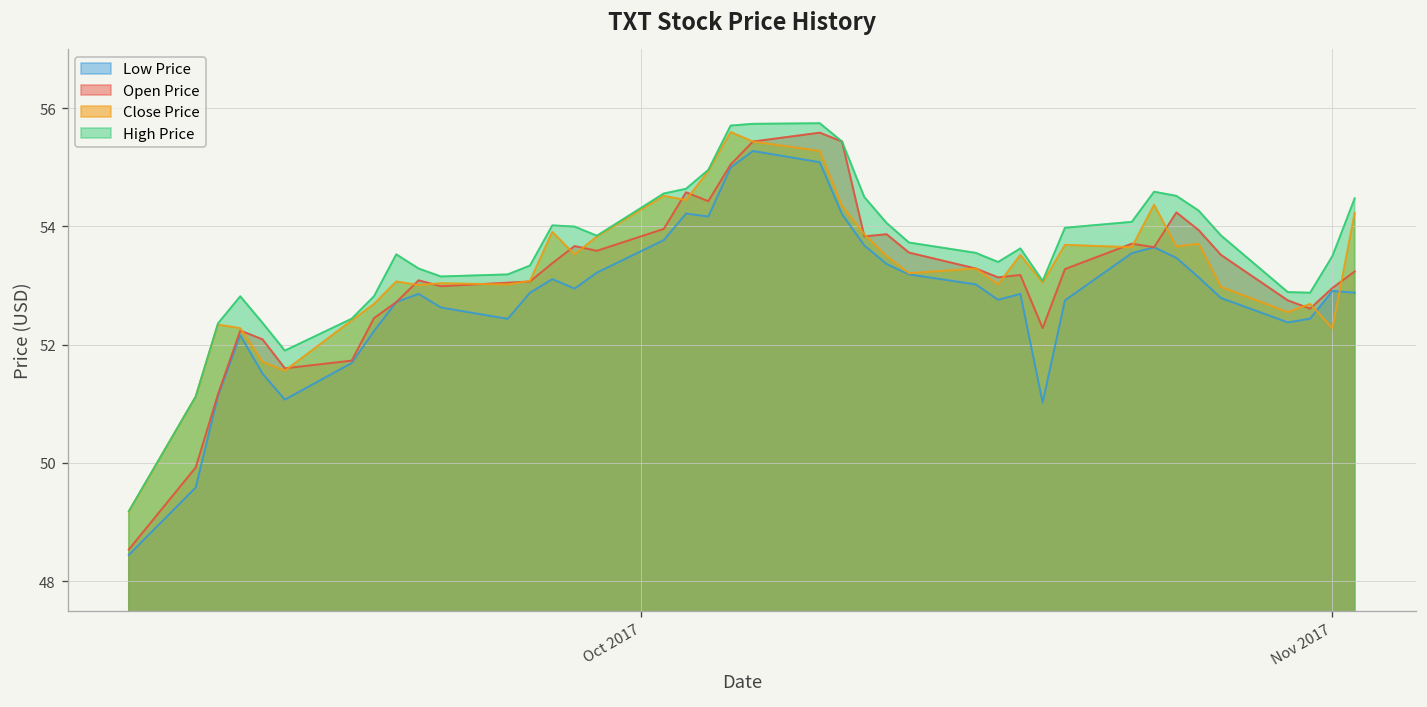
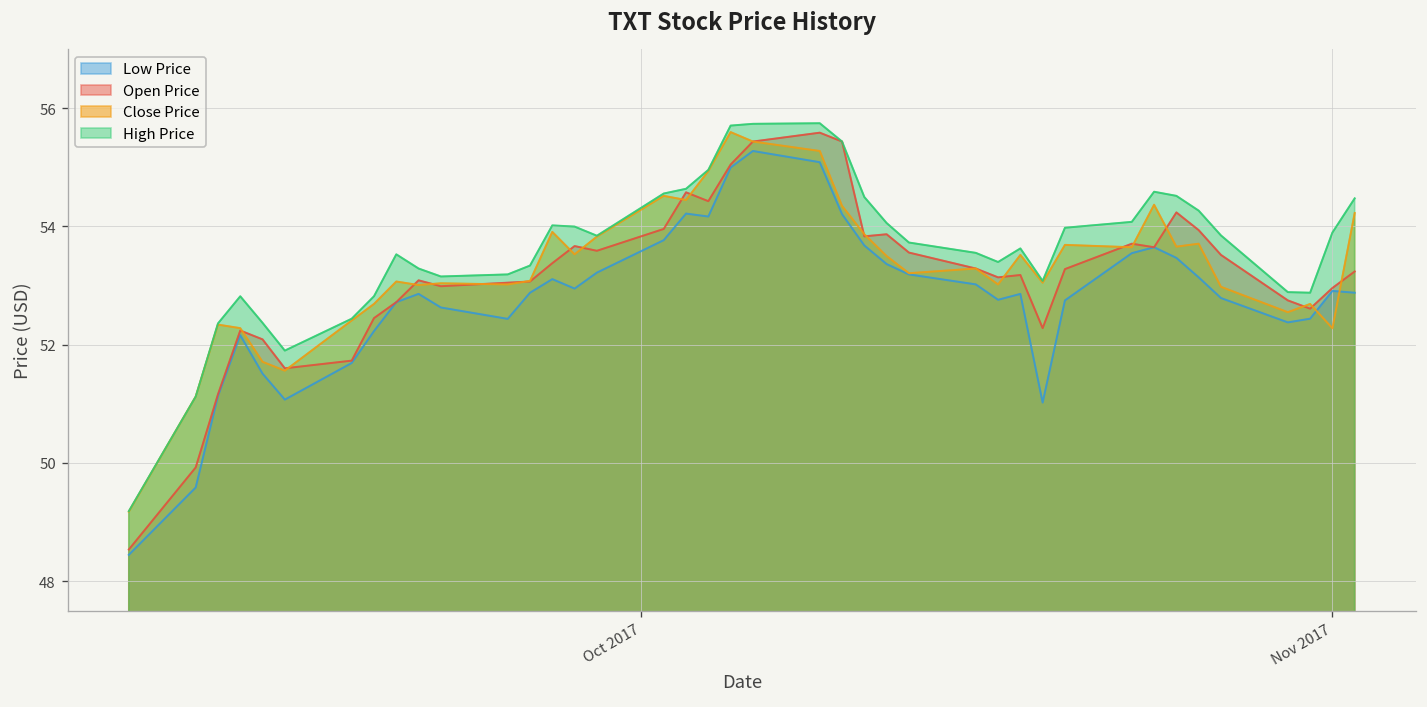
  {
    "Close Price": {
      "Nov 2017": 52.3
    },
    "High Price": {
-     "Nov 2017": 53.5
+     "Nov 2017": 53.9
    }
  }
